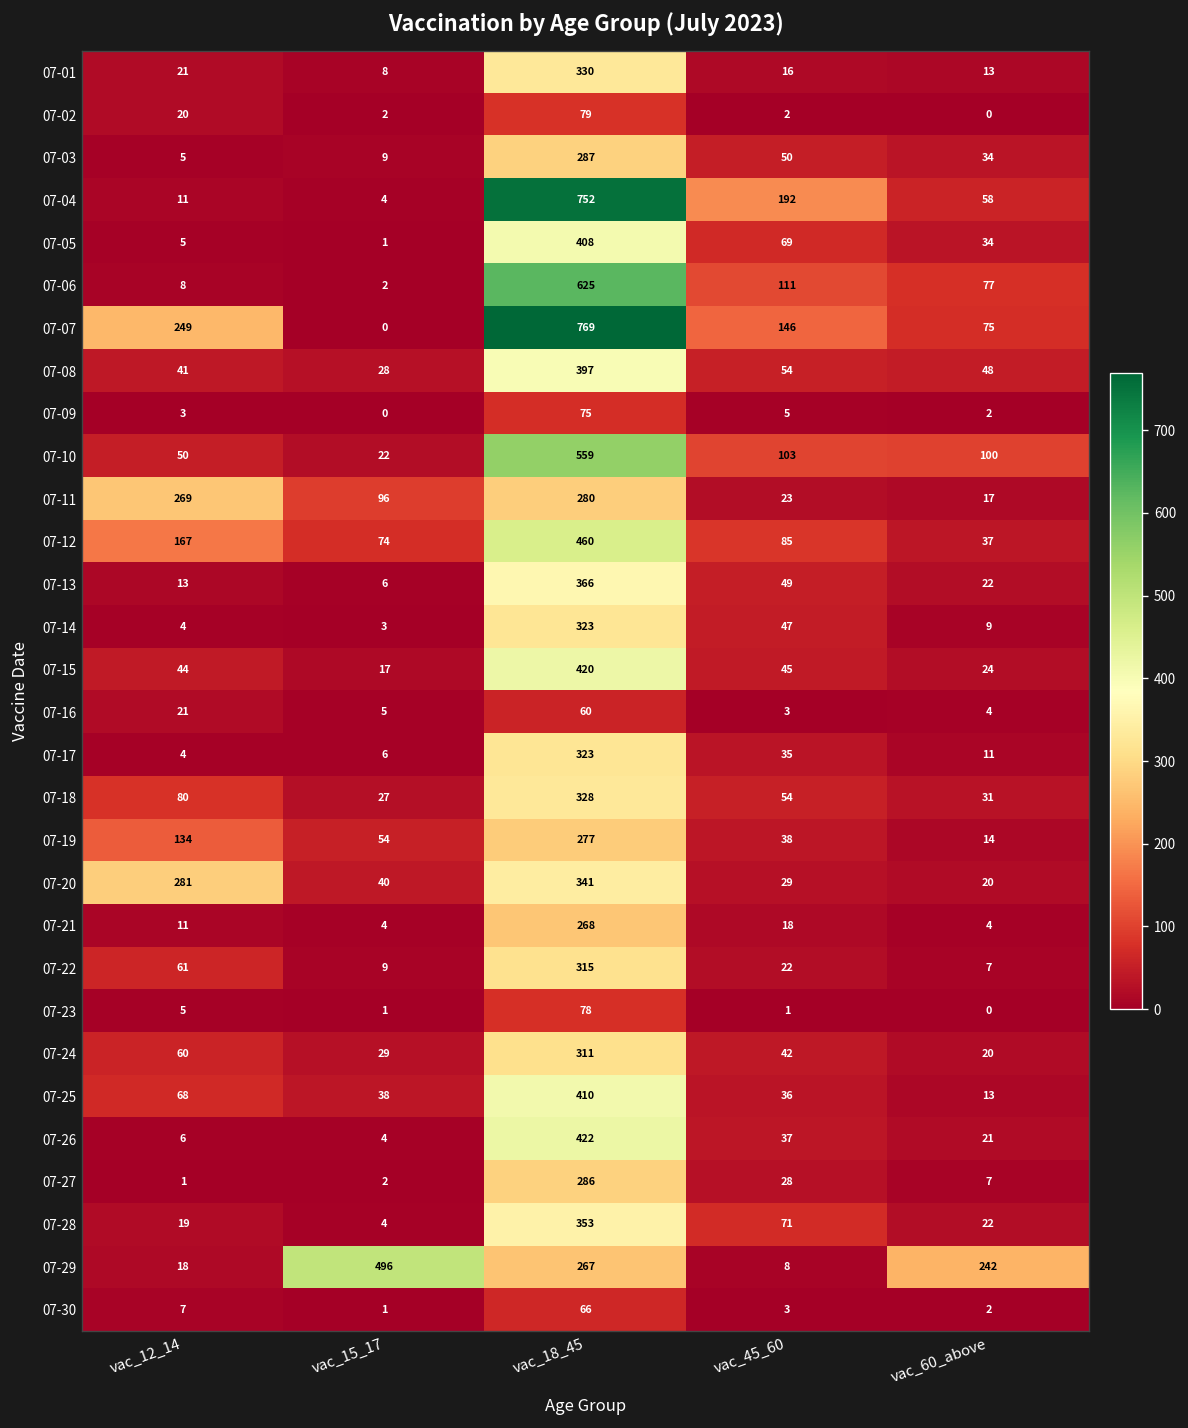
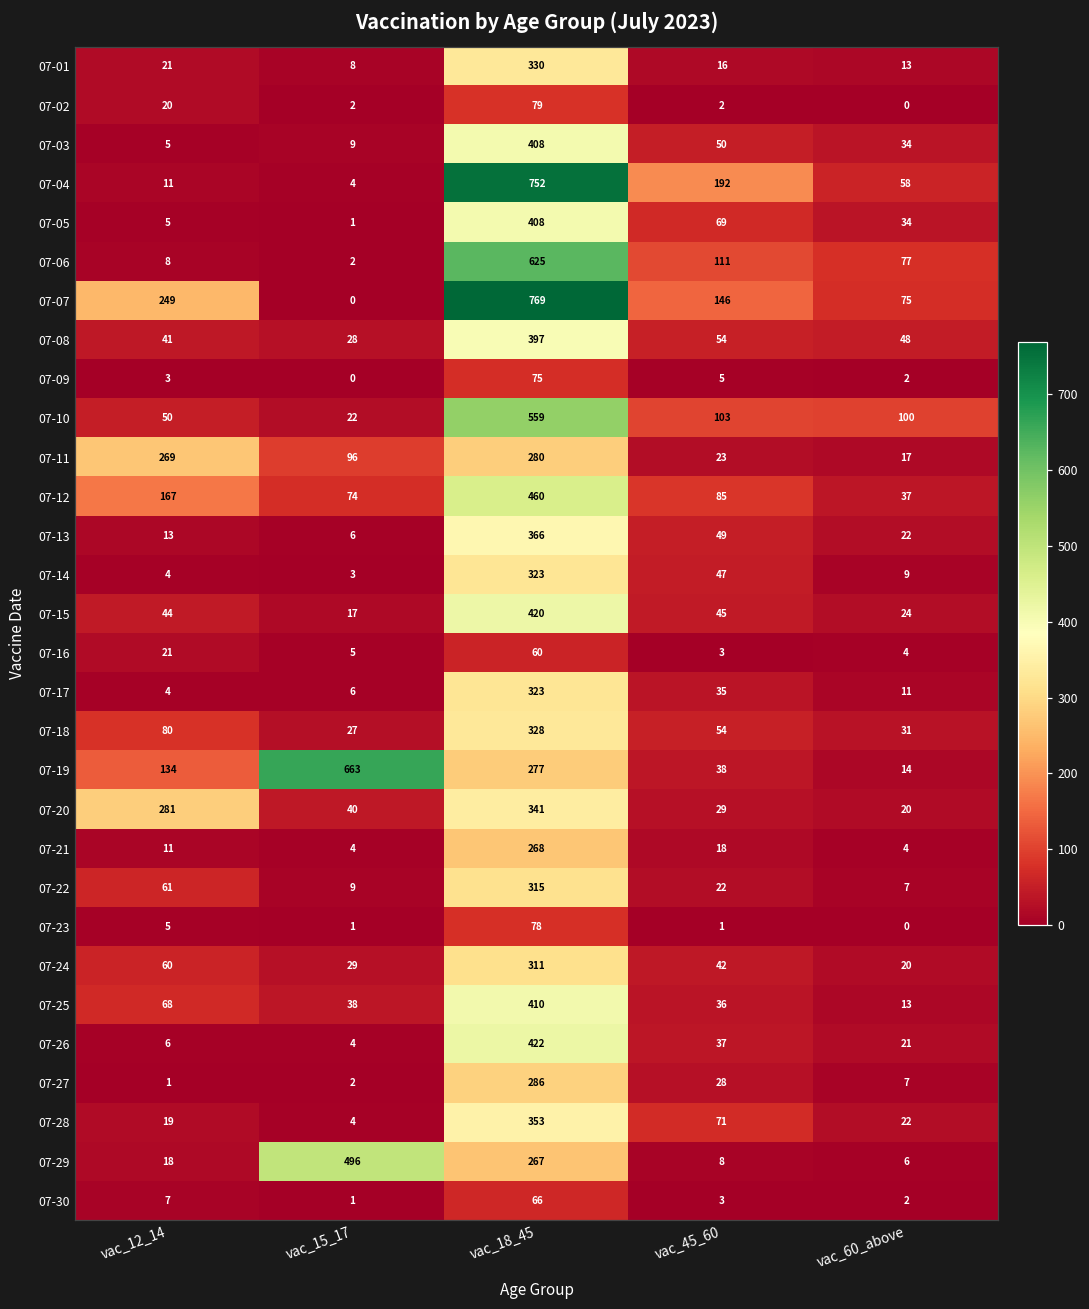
  {
    "07-01": {
      "vac_12_14": 21,
      "vac_15_17": 8,
      "vac_18_45": 330,
      "vac_45_60": 16,
      "vac_60_above": 13
    },
    "07-02": {
      "vac_12_14": 20,
      "vac_15_17": 2,
      "vac_18_45": 79,
      "vac_45_60": 2,
      "vac_60_above": 0
    },
    "07-03": {
      "vac_12_14": 5,
      "vac_15_17": 9,
-     "vac_18_45": 287,
+     "vac_18_45": 408,
      "vac_45_60": 50,
      "vac_60_above": 34
    },
    "07-04": {
      "vac_12_14": 11,
      "vac_15_17": 4,
      "vac_18_45": 752,
      "vac_45_60": 192,
      "vac_60_above": 58
    },
    "07-05": {
      "vac_12_14": 5,
      "vac_15_17": 1,
      "vac_18_45": 408,
      "vac_45_60": 69,
      "vac_60_above": 34
    },
    "07-06": {
      "vac_12_14": 8,
      "vac_15_17": 2,
      "vac_18_45": 625,
      "vac_45_60": 111,
      "vac_60_above": 77
    },
    "07-07": {
      "vac_12_14": 249,
      "vac_15_17": 0,
      "vac_18_45": 769,
      "vac_45_60": 146,
      "vac_60_above": 75
    },
    "07-08": {
      "vac_12_14": 41,
      "vac_15_17": 28,
      "vac_18_45": 397,
      "vac_45_60": 54,
      "vac_60_above": 48
    },
    "07-09": {
      "vac_12_14": 3,
      "vac_15_17": 0,
      "vac_18_45": 75,
      "vac_45_60": 5,
      "vac_60_above": 2
    },
    "07-10": {
      "vac_12_14": 50,
      "vac_15_17": 22,
      "vac_18_45": 559,
      "vac_45_60": 103,
      "vac_60_above": 100
    },
    "07-11": {
      "vac_12_14": 269,
      "vac_15_17": 96,
      "vac_18_45": 280,
      "vac_45_60": 23,
      "vac_60_above": 17
    },
    "07-12": {
      "vac_12_14": 167,
      "vac_15_17": 74,
      "vac_18_45": 460,
      "vac_45_60": 85,
      "vac_60_above": 37
    },
    "07-13": {
      "vac_12_14": 13,
      "vac_15_17": 6,
      "vac_18_45": 366,
      "vac_45_60": 49,
      "vac_60_above": 22
    },
    "07-14": {
      "vac_12_14": 4,
      "vac_15_17": 3,
      "vac_18_45": 323,
      "vac_45_60": 47,
      "vac_60_above": 9
    },
    "07-15": {
      "vac_12_14": 44,
      "vac_15_17": 17,
      "vac_18_45": 420,
      "vac_45_60": 45,
      "vac_60_above": 24
    },
    "07-16": {
      "vac_12_14": 21,
      "vac_15_17": 5,
      "vac_18_45": 60,
      "vac_45_60": 3,
      "vac_60_above": 4
    },
    "07-17": {
      "vac_12_14": 4,
      "vac_15_17": 6,
      "vac_18_45": 323,
      "vac_45_60": 35,
      "vac_60_above": 11
    },
    "07-18": {
      "vac_12_14": 80,
      "vac_15_17": 27,
      "vac_18_45": 328,
      "vac_45_60": 54,
      "vac_60_above": 31
    },
    "07-19": {
      "vac_12_14": 134,
-     "vac_15_17": 54,
+     "vac_15_17": 663,
      "vac_18_45": 277,
      "vac_45_60": 38,
      "vac_60_above": 14
    },
    "07-20": {
      "vac_12_14": 281,
      "vac_15_17": 40,
      "vac_18_45": 341,
      "vac_45_60": 29,
      "vac_60_above": 20
    },
    "07-21": {
      "vac_12_14": 11,
      "vac_15_17": 4,
      "vac_18_45": 268,
      "vac_45_60": 18,
      "vac_60_above": 4
    },
    "07-22": {
      "vac_12_14": 61,
      "vac_15_17": 9,
      "vac_18_45": 315,
      "vac_45_60": 22,
      "vac_60_above": 7
    },
    "07-23": {
      "vac_12_14": 5,
      "vac_15_17": 1,
      "vac_18_45": 78,
      "vac_45_60": 1,
      "vac_60_above": 0
    },
    "07-24": {
      "vac_12_14": 60,
      "vac_15_17": 29,
      "vac_18_45": 311,
      "vac_45_60": 42,
      "vac_60_above": 20
    },
    "07-25": {
      "vac_12_14": 68,
      "vac_15_17": 38,
      "vac_18_45": 410,
      "vac_45_60": 36,
      "vac_60_above": 13
    },
    "07-26": {
      "vac_12_14": 6,
      "vac_15_17": 4,
      "vac_18_45": 422,
      "vac_45_60": 37,
      "vac_60_above": 21
    },
    "07-27": {
      "vac_12_14": 1,
      "vac_15_17": 2,
      "vac_18_45": 286,
      "vac_45_60": 28,
      "vac_60_above": 7
    },
    "07-28": {
      "vac_12_14": 19,
      "vac_15_17": 4,
      "vac_18_45": 353,
      "vac_45_60": 71,
      "vac_60_above": 22
    },
    "07-29": {
      "vac_12_14": 18,
      "vac_15_17": 496,
      "vac_18_45": 267,
      "vac_45_60": 8,
-     "vac_60_above": 242
+     "vac_60_above": 6
    },
    "07-30": {
      "vac_12_14": 7,
      "vac_15_17": 1,
      "vac_18_45": 66,
      "vac_45_60": 3,
      "vac_60_above": 2
    }
  }
